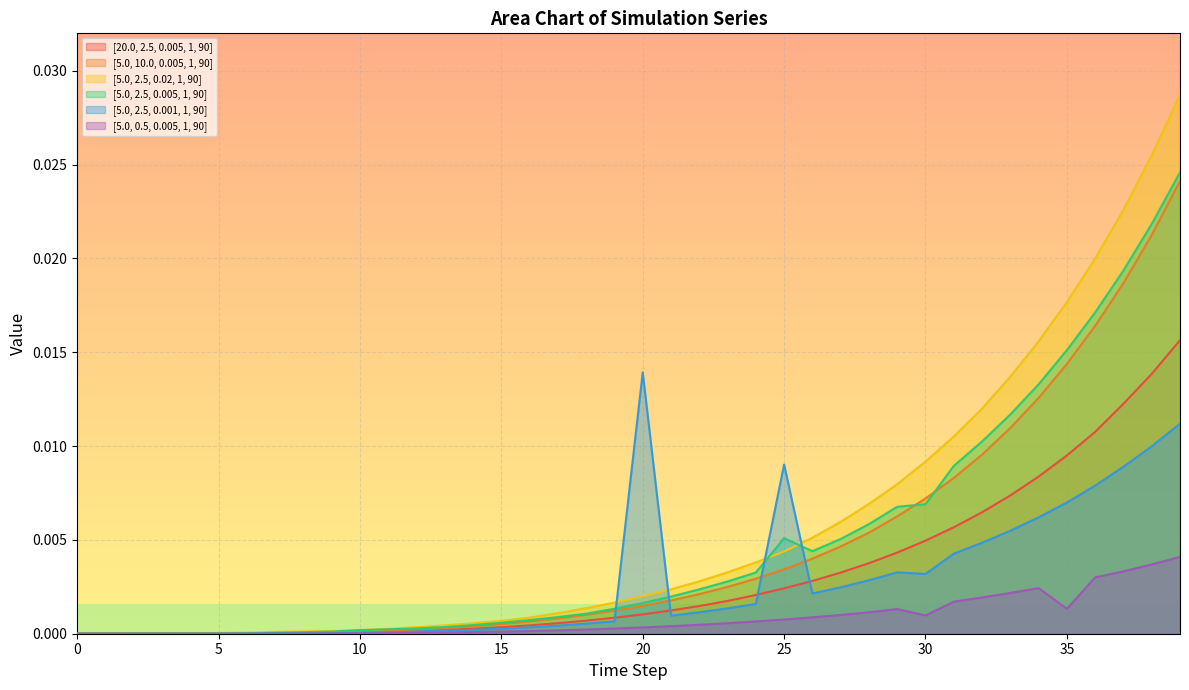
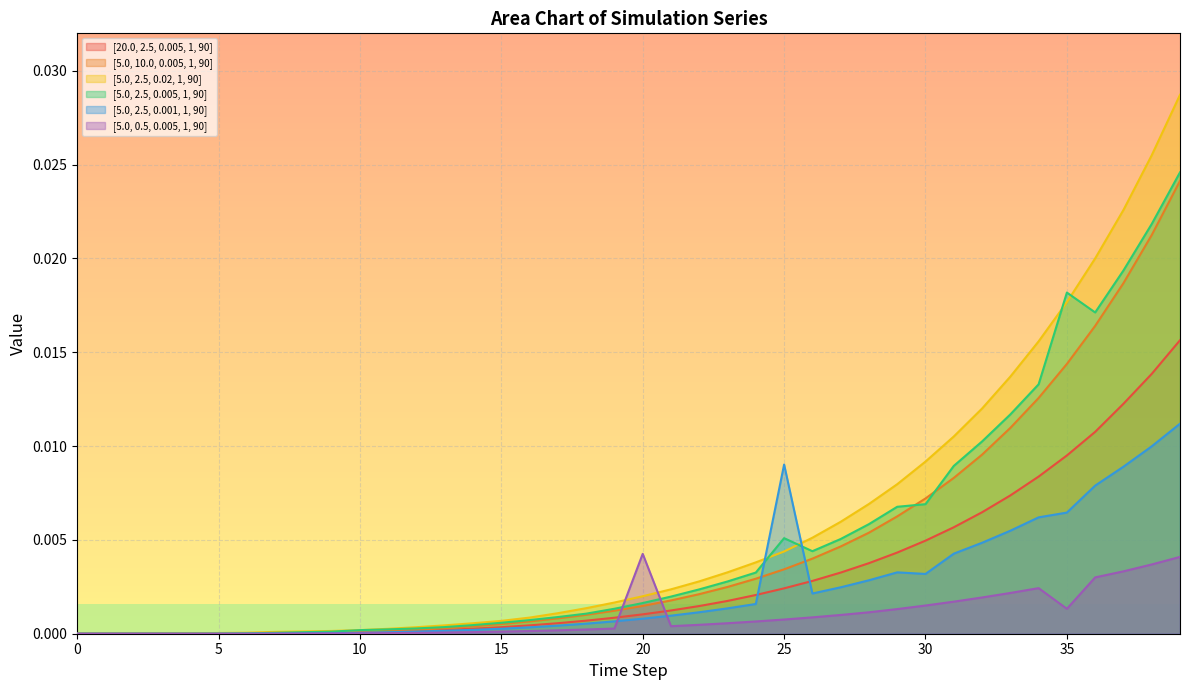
  {
    "[5.0, 2.5, 0.005, 1, 90]": {
      "20": 0.0016,
      "25": 0.0051,
      "30": 0.0069,
-     "35": 0.0151
+     "35": 0.0182
    },
    "[5.0, 2.5, 0.001, 1, 90]": {
-     "20": 0.0139,
+     "20": 0.0008,
      "25": 0.0090,
      "30": 0.0032,
-     "35": 0.0070
+     "35": 0.0065
    },
    "[5.0, 0.5, 0.005, 1, 90]": {
      "15": 0.0001,
-     "20": 0.0003,
+     "20": 0.0043,
      "25": 0.0008,
-     "30": 0.0010,
+     "30": 0.0015,
      "35": 0.0013
    }
  }
